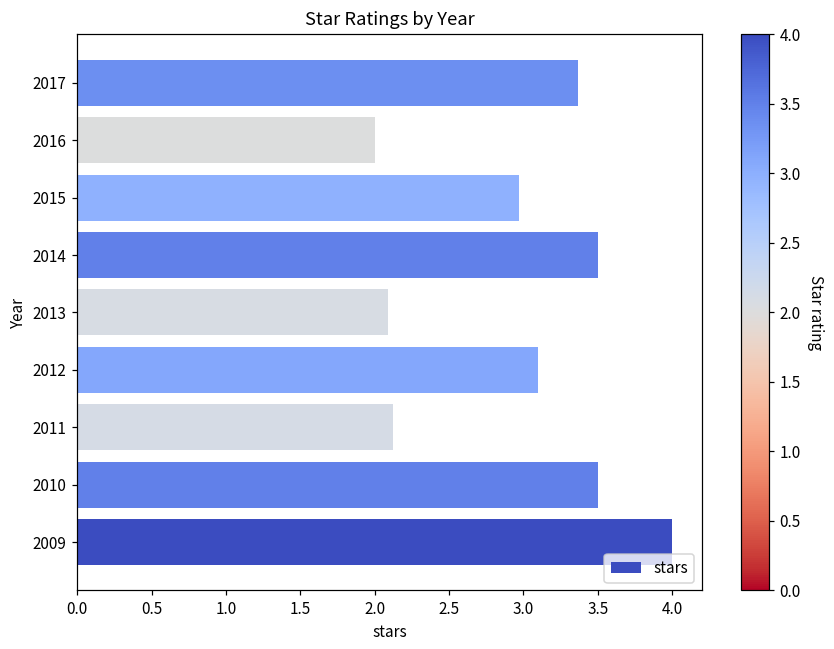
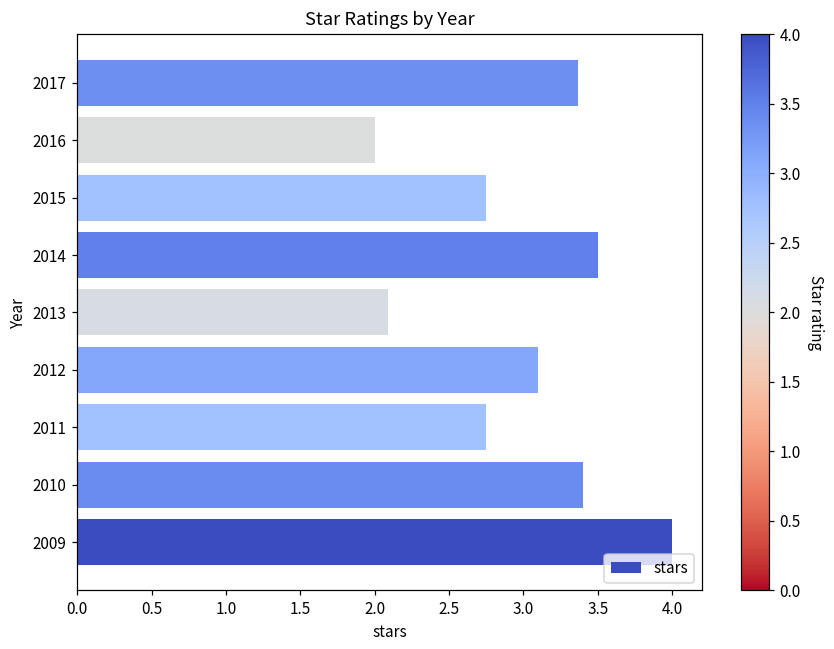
  {
    "2017": 3.37,
    "2016": 2.00,
-   "2015": 2.97,
+   "2015": 2.75,
    "2014": 3.50,
    "2013": 2.09,
    "2012": 3.10,
-   "2011": 2.12,
-   "2010": 3.5,
+   "2011": 2.75,
+   "2010": 3.4,
    "2009": 4.00
  }
